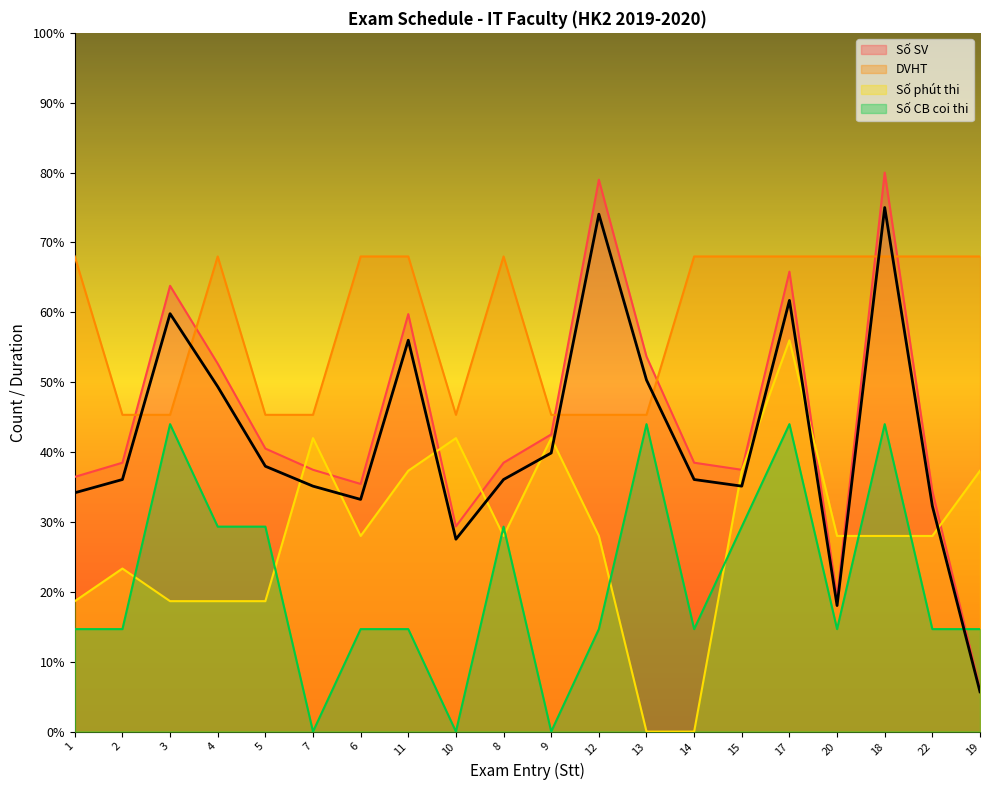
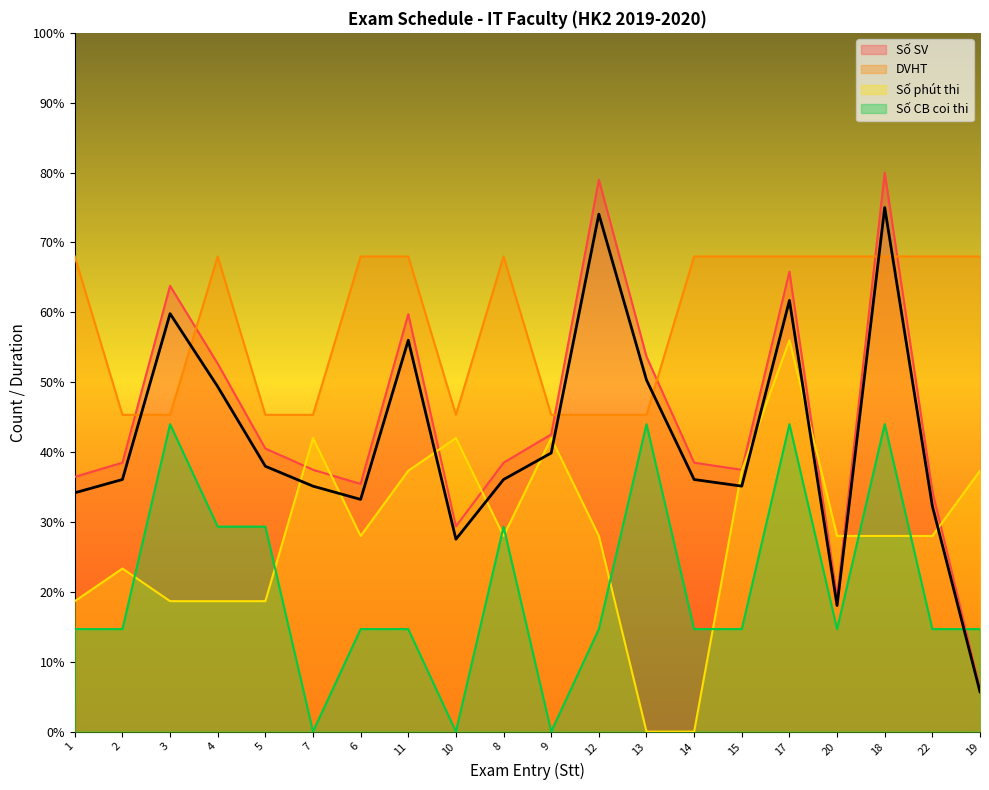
  {
    "Số CB coi thi": {
      "1": "15%",
      "2": "15%",
      "3": "44%",
      "4": "29%",
      "5": "29%",
      "7": "0%",
      "6": "15%",
      "11": "15%",
      "10": "0%",
      "8": "29%",
      "9": "0%",
      "12": "15%",
      "13": "44%",
      "14": "15%",
-     "15": "29%",
+     "15": "15%",
      "17": "44%",
      "20": "15%",
      "18": "44%",
      "22": "15%",
      "19": "15%"
    }
  }
